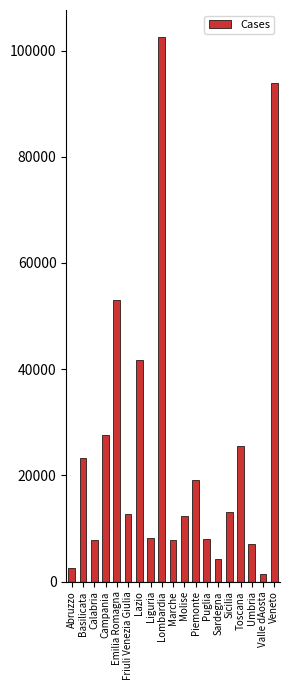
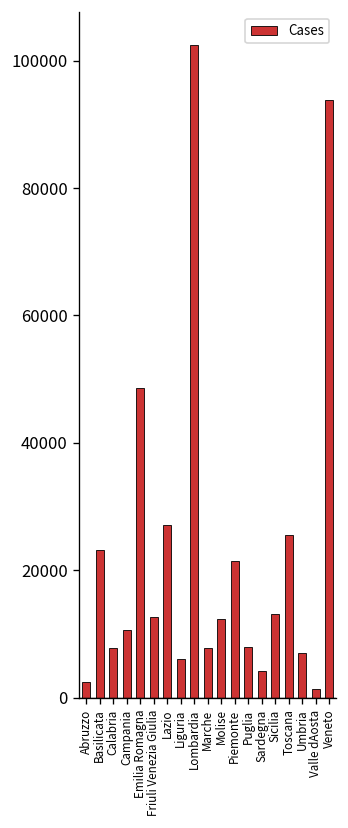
  {
    "Abruzzo": 3000,
    "Basilicata": 23000,
    "Calabria": 8000,
-   "Campania": 28000,
-   "Emilia Romagna": 53000,
+   "Campania": 11000,
+   "Emilia Romagna": 49000,
    "Friuli Venezia Giulia": 13000,
-   "Lazio": 42000,
-   "Liguria": 8000,
+   "Lazio": 27000,
+   "Liguria": 6000,
    "Lombardia": 103000,
    "Marche": 8000,
    "Molise": 12000,
-   "Piemonte": 19000,
+   "Piemonte": 22000,
    "Puglia": 8000,
    "Sardegna": 4000,
    "Sicilia": 13000,
    "Toscana": 26000,
    "Umbria": 7000,
    "Valle dAosta": 1000,
    "Veneto": 94000
  }
